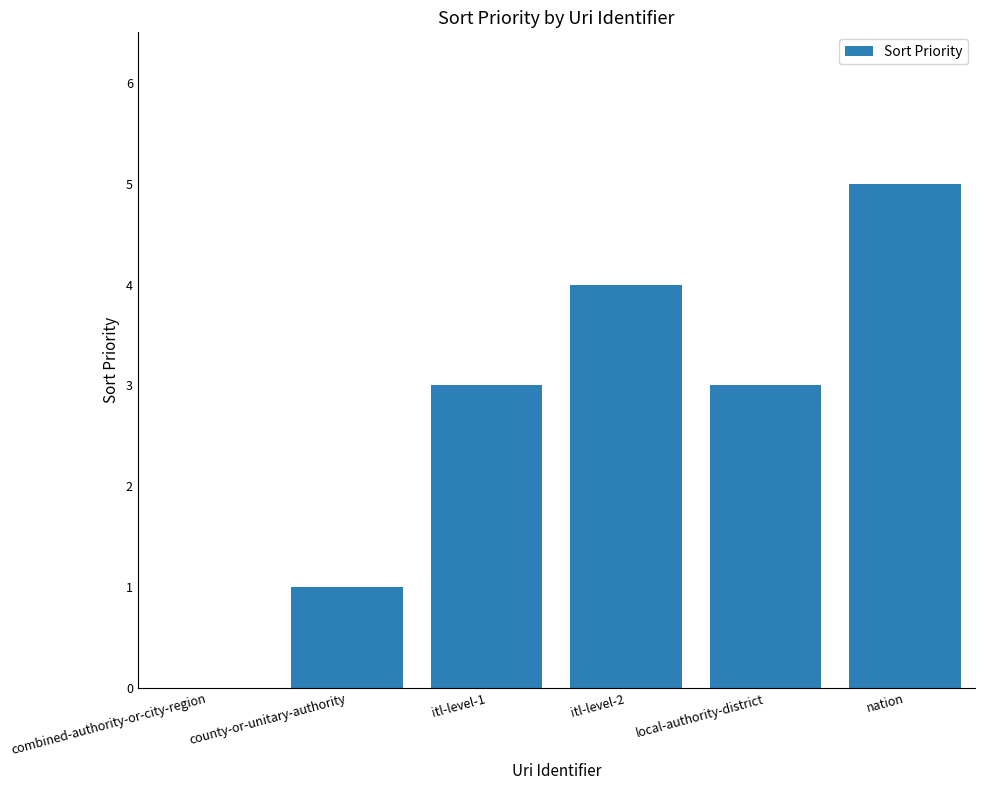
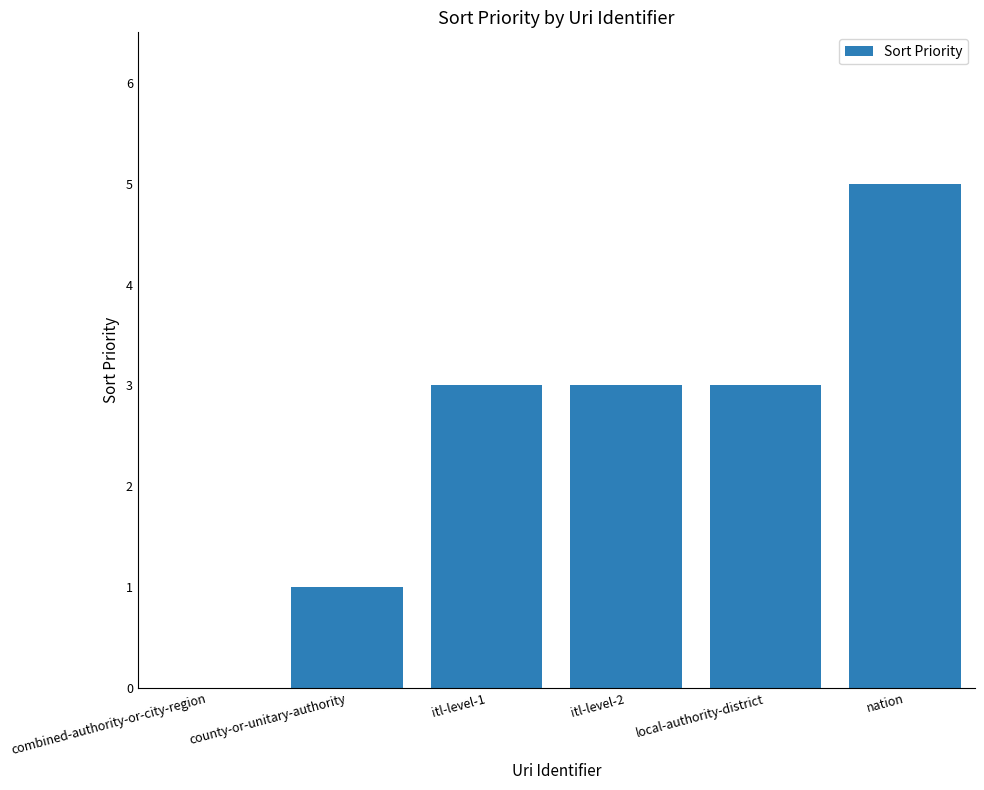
  {
    "combined-authority-or-city-region": 0,
    "county-or-unitary-authority": 1,
    "itl-level-1": 3,
-   "itl-level-2": 4,
+   "itl-level-2": 3,
    "local-authority-district": 3,
    "nation": 5
  }
